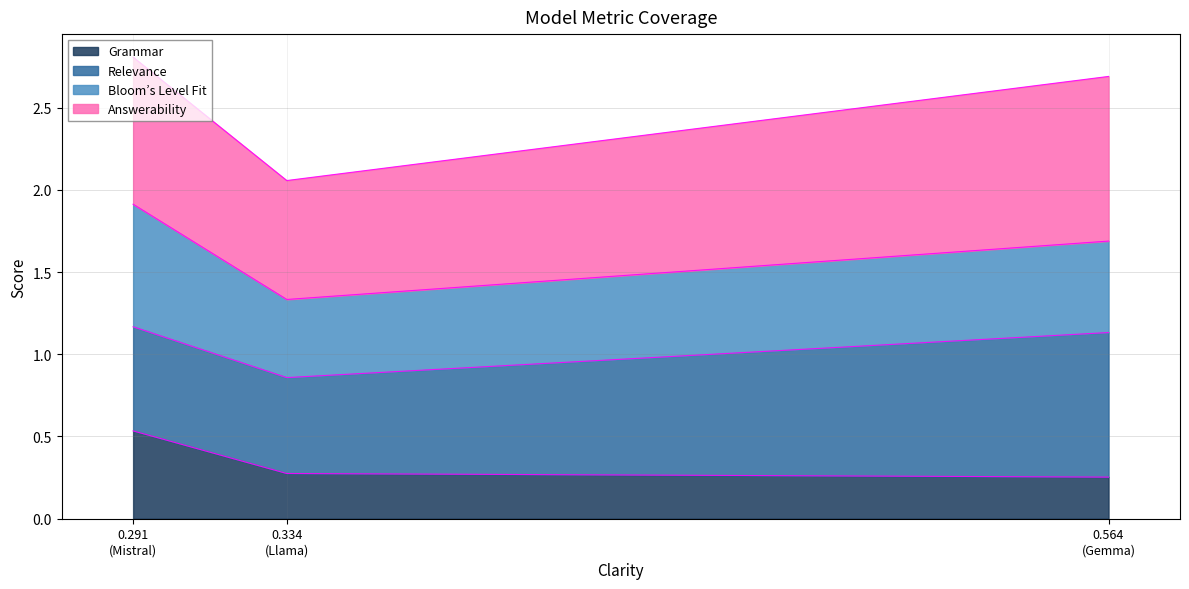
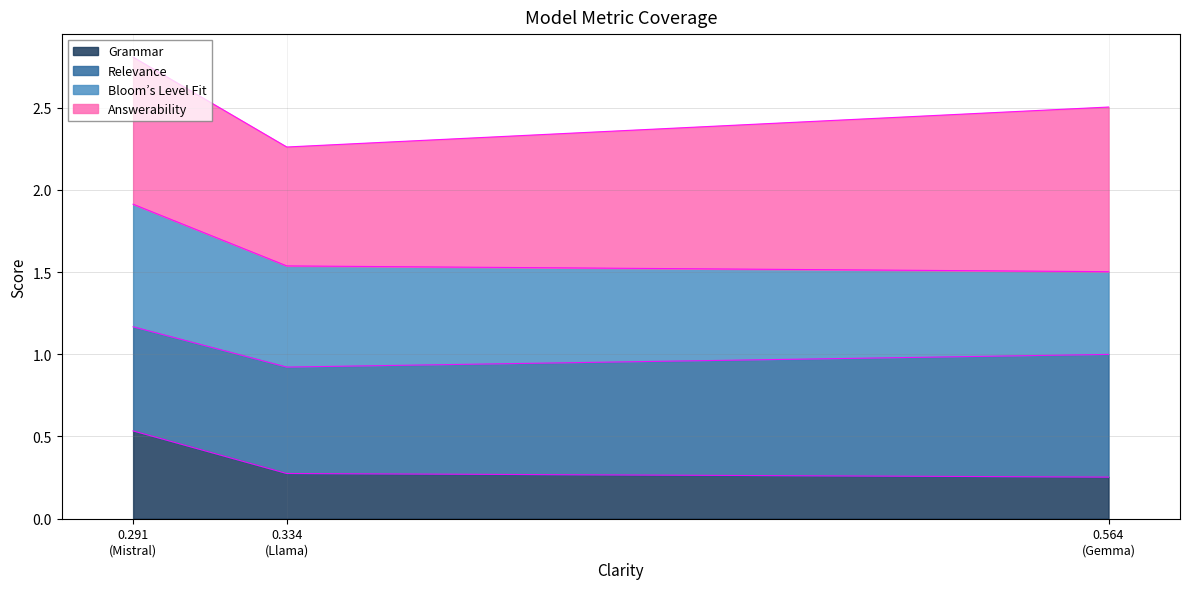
  {
    "Grammar": {
      "0.291 (Mistral)": 0.53,
      "0.334 (Llama)": 0.28,
      "0.564 (Gemma)": 0.25
    },
    "Relevance": {
      "0.291 (Mistral)": 0.63,
-     "0.334 (Llama)": 0.58,
-     "0.564 (Gemma)": 0.88
+     "0.334 (Llama)": 0.65,
+     "0.564 (Gemma)": 0.75
    },
    "Bloom’s Level Fit": {
      "0.291 (Mistral)": 0.74,
-     "0.334 (Llama)": 0.48,
-     "0.564 (Gemma)": 0.56
+     "0.334 (Llama)": 0.61,
+     "0.564 (Gemma)": 0.50
    },
    "Answerability": {
      "0.334 (Llama)": 0.72,
      "0.564 (Gemma)": 1.00
    }
  }
